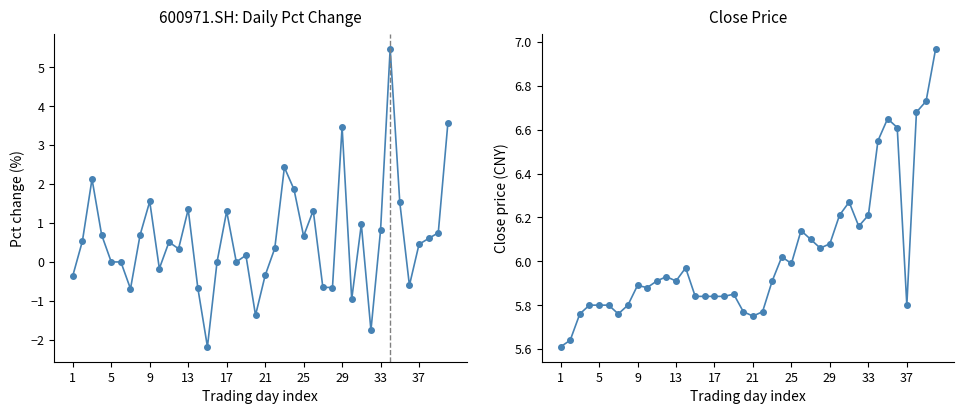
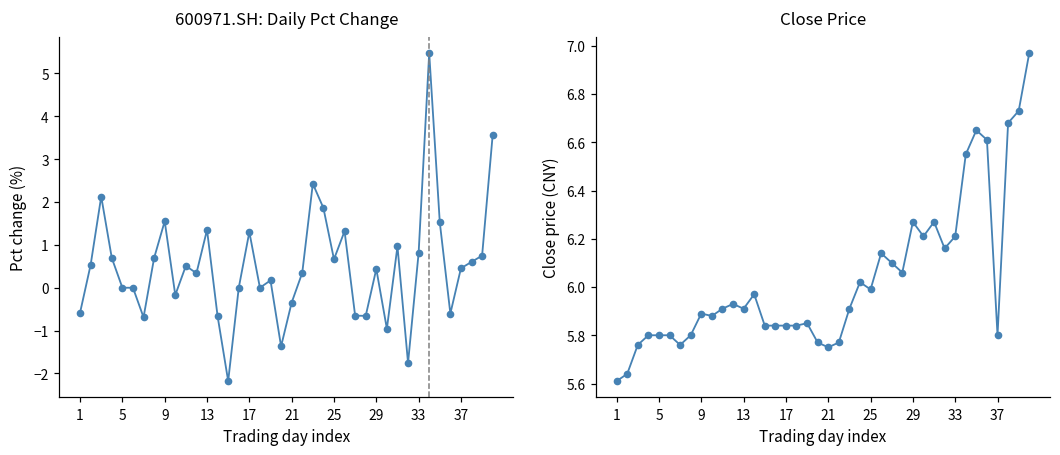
  {
    "600971.SH: Daily Pct Change": {
-     "1": -0.4,
+     "1": -0.6,
      "5": 0.0,
      "9": 1.6,
      "13": 1.3,
      "17": 1.3,
      "21": -0.3,
      "25": 0.7,
-     "29": 3.5,
+     "29": 0.4,
      "33": 0.8,
      "37": 0.5
    },
    "Close Price": {
      "1": 5.61,
      "5": 5.80,
      "9": 5.89,
      "13": 5.91,
      "17": 5.84,
      "21": 5.75,
      "25": 5.99,
-     "29": 6.08,
+     "29": 6.27,
      "33": 6.21,
      "37": 5.80
    }
  }
